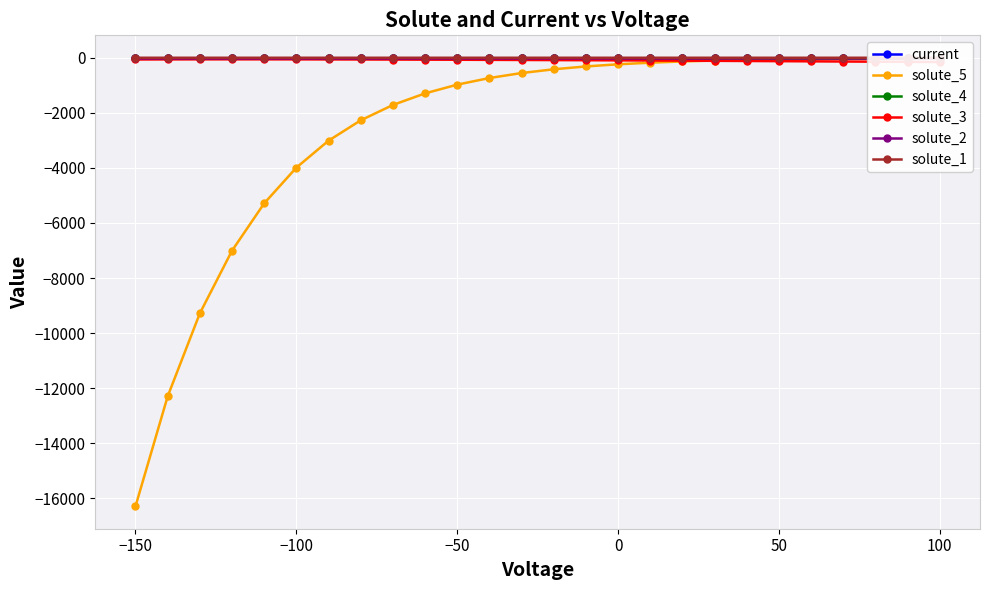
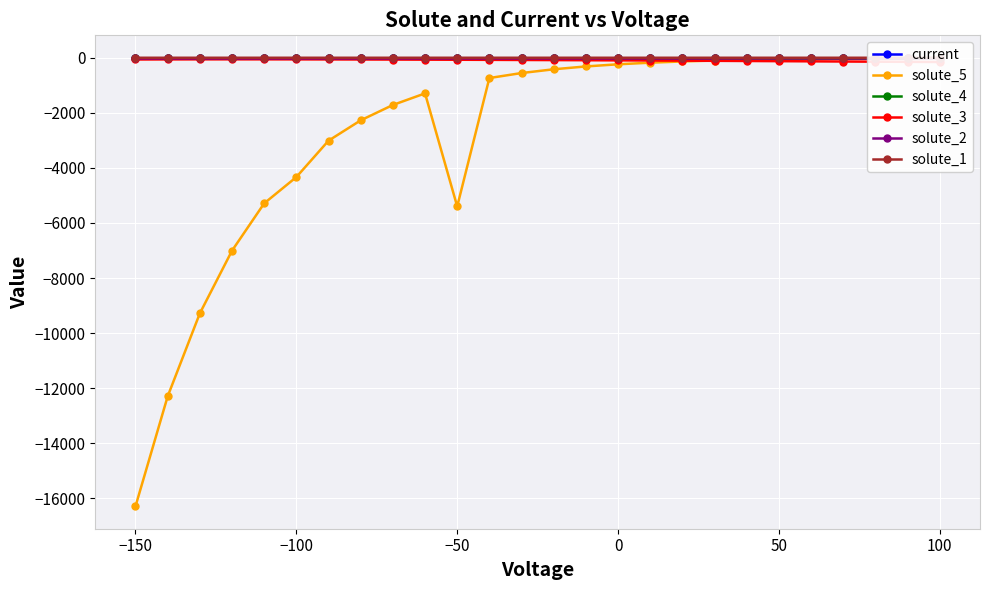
  {
    "solute_1": {
      "0": 0
    },
    "solute_5": {
      "−150": -16300,
-     "−100": -4000,
-     "−50": -1000,
+     "−100": -4300,
+     "−50": -5400,
      "0": -200
    },
    "solute_3": {
      "0": -100
    }
  }
